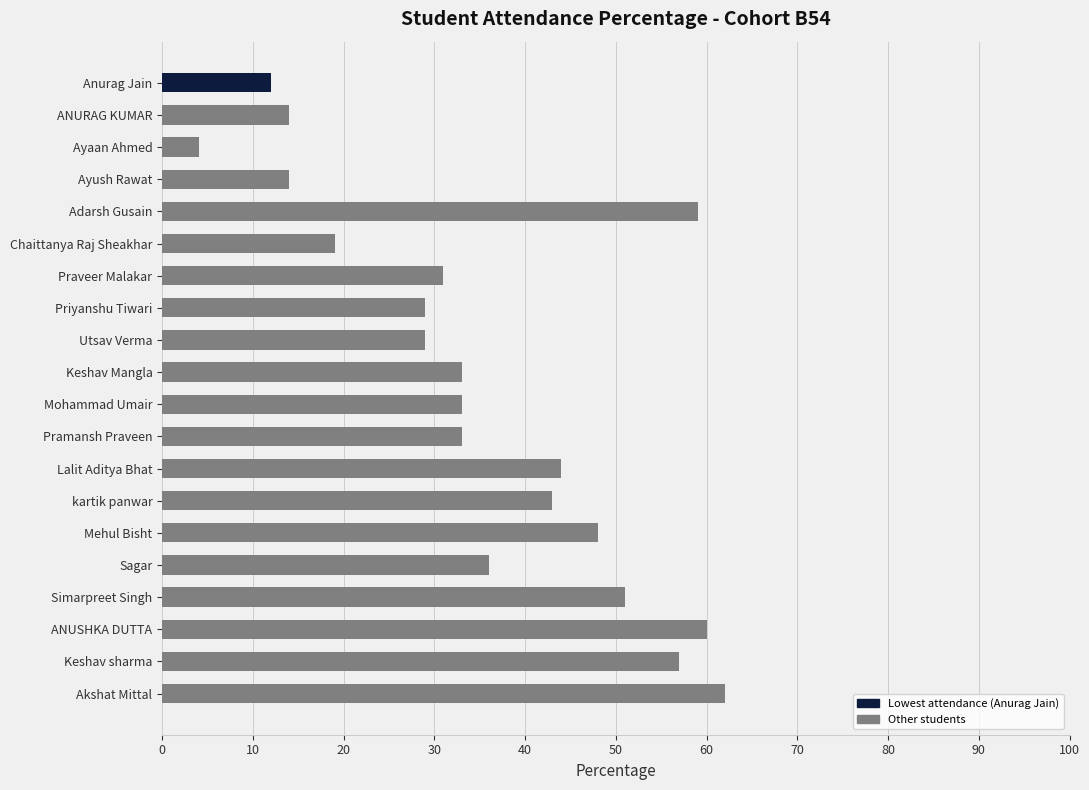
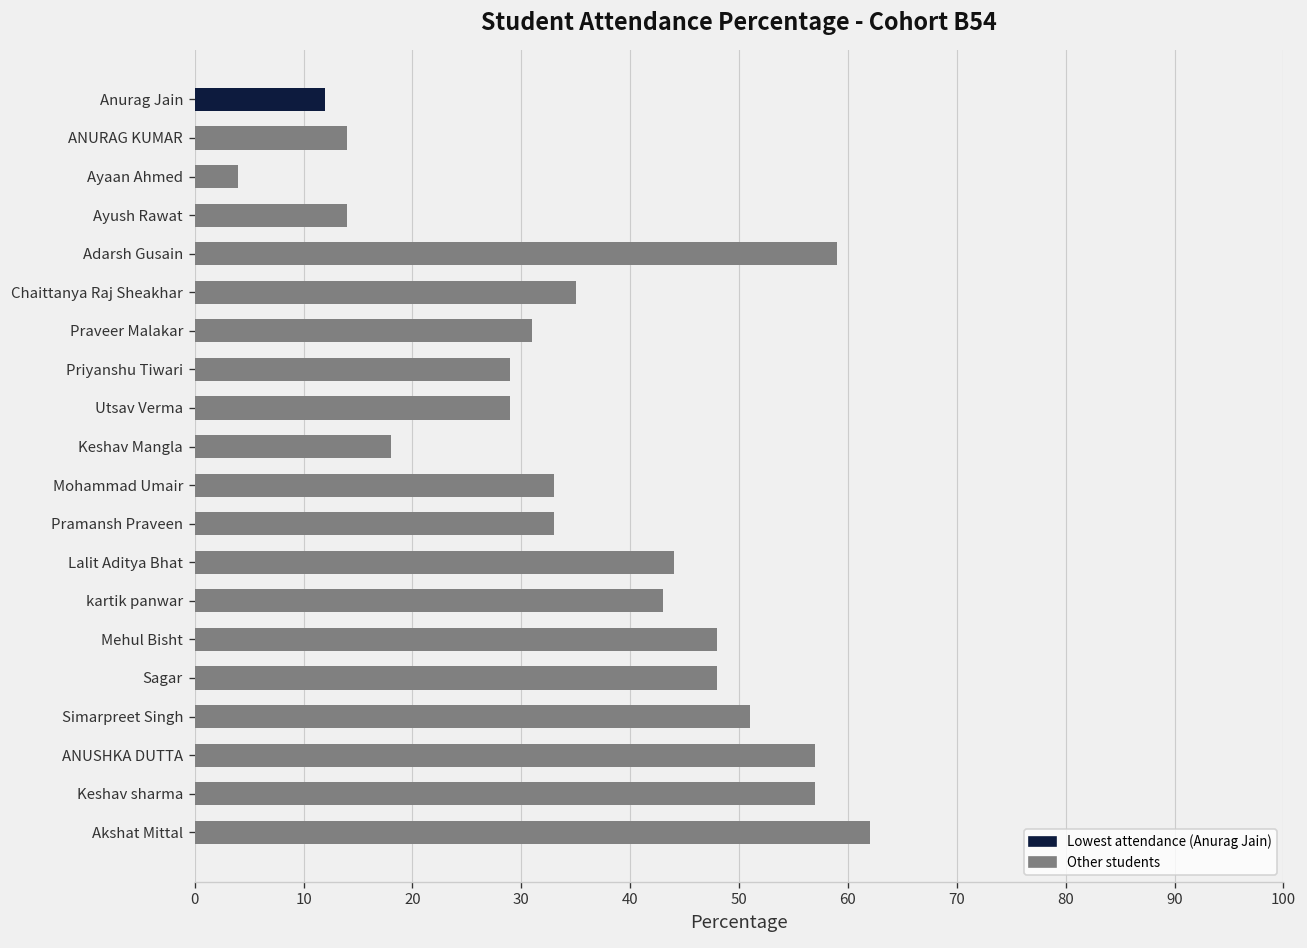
  {
    "Anurag Jain": 12,
    "ANURAG KUMAR": 14,
    "Ayaan Ahmed": 4,
    "Ayush Rawat": 14,
    "Adarsh Gusain": 59,
-   "Chaittanya Raj Sheakhar": 19,
+   "Chaittanya Raj Sheakhar": 35,
    "Praveer Malakar": 31,
    "Priyanshu Tiwari": 29,
    "Utsav Verma": 29,
-   "Keshav Mangla": 33,
+   "Keshav Mangla": 18,
    "Mohammad Umair": 33,
    "Pramansh Praveen": 33,
    "Lalit Aditya Bhat": 44,
    "kartik panwar": 43,
    "Mehul Bisht": 48,
-   "Sagar": 36,
+   "Sagar": 48,
    "Simarpreet Singh": 51,
-   "ANUSHKA DUTTA": 60,
+   "ANUSHKA DUTTA": 57,
    "Keshav sharma": 57,
    "Akshat Mittal": 62
  }
